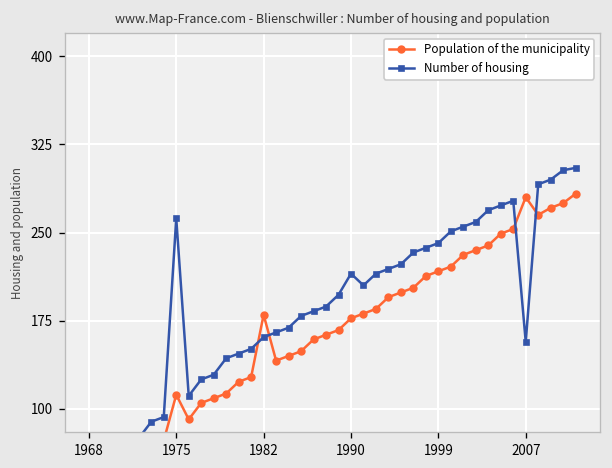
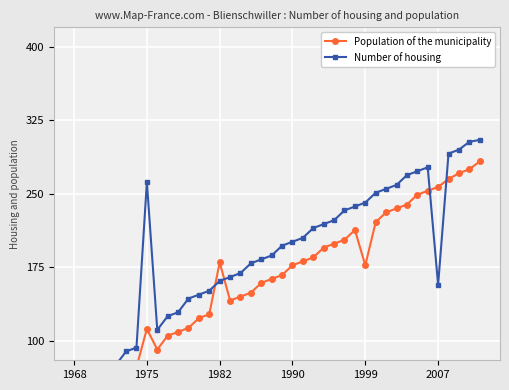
  {
    "Population of the municipality": {
      "1975": 110,
      "1982": 180,
      "1990": 180,
-     "1999": 220,
-     "2007": 280
+     "1999": 180,
+     "2007": 260
    },
    "Number of housing": {
      "1975": 260,
      "1982": 160,
-     "1990": 220,
+     "1990": 200,
      "1999": 240,
      "2007": 160
    }
  }
